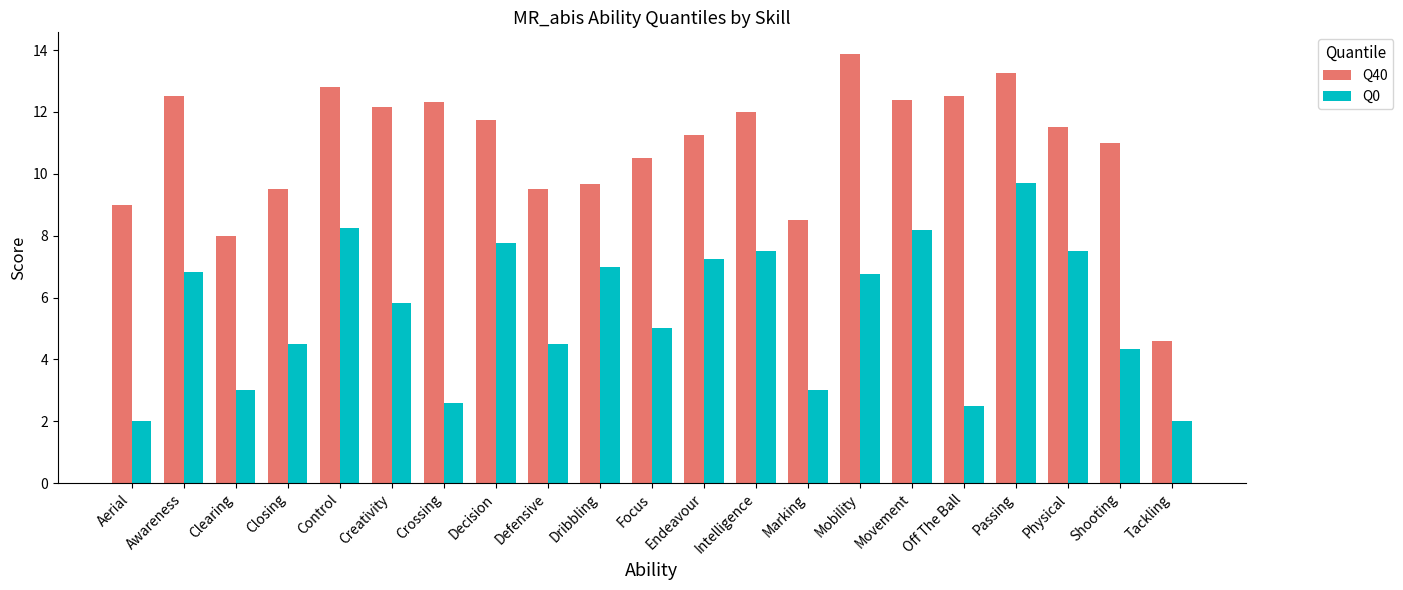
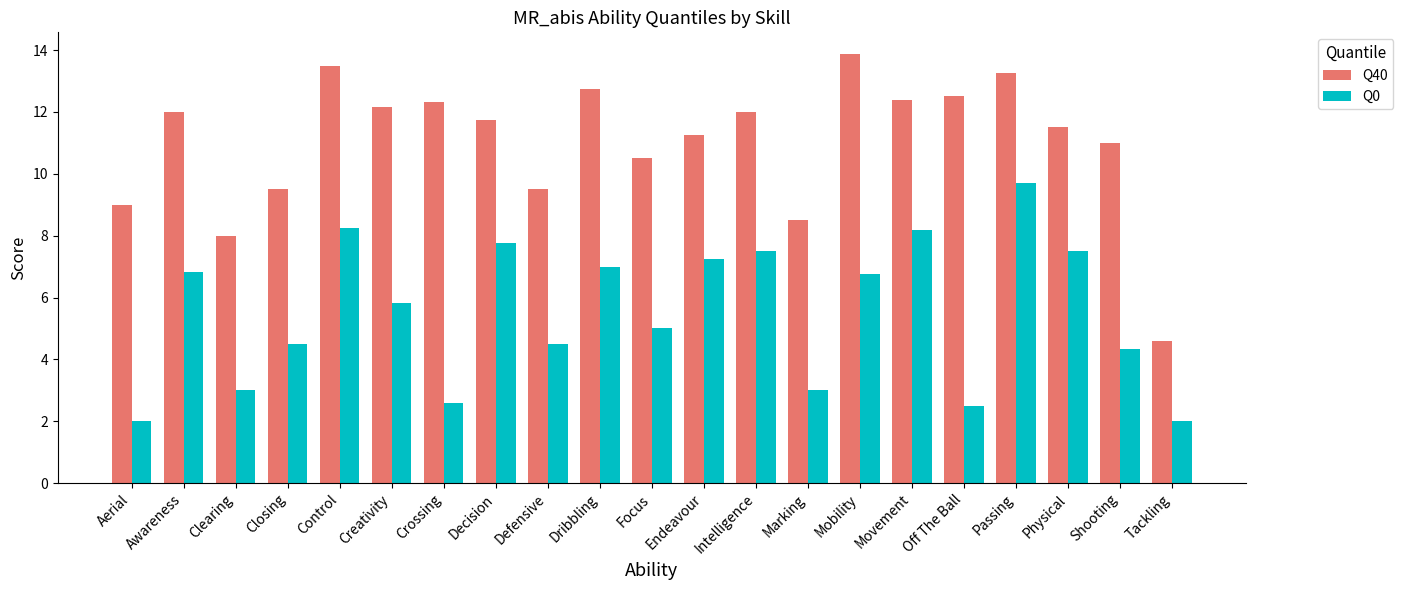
  {
    "Q40": {
      "Aerial": 9.0,
-     "Awareness": 12.5,
+     "Awareness": 12.0,
      "Clearing": 8.0,
      "Closing": 9.5,
-     "Control": 12.8,
+     "Control": 13.5,
      "Creativity": 12.2,
      "Crossing": 12.3,
      "Decision": 11.8,
      "Defensive": 9.5,
-     "Dribbling": 9.7,
+     "Dribbling": 12.8,
      "Focus": 10.5,
      "Endeavour": 11.3,
      "Intelligence": 12.0,
      "Marking": 8.5,
      "Mobility": 13.9,
      "Movement": 12.4,
      "Off The Ball": 12.5,
      "Passing": 13.3,
      "Physical": 11.5,
      "Shooting": 11.0,
      "Tackling": 4.6
    },
    "Q0": {
      "Aerial": 2.0,
      "Awareness": 6.8,
      "Clearing": 3.0,
      "Closing": 4.5,
      "Control": 8.3,
      "Creativity": 5.8,
      "Crossing": 2.6,
      "Decision": 7.8,
      "Defensive": 4.5,
      "Dribbling": 7.0,
      "Focus": 5.0,
      "Endeavour": 7.3,
      "Intelligence": 7.5,
      "Marking": 3.0,
      "Mobility": 6.8,
      "Movement": 8.2,
      "Off The Ball": 2.5,
      "Passing": 9.7,
      "Physical": 7.5,
      "Shooting": 4.3,
      "Tackling": 2.0
    }
  }
